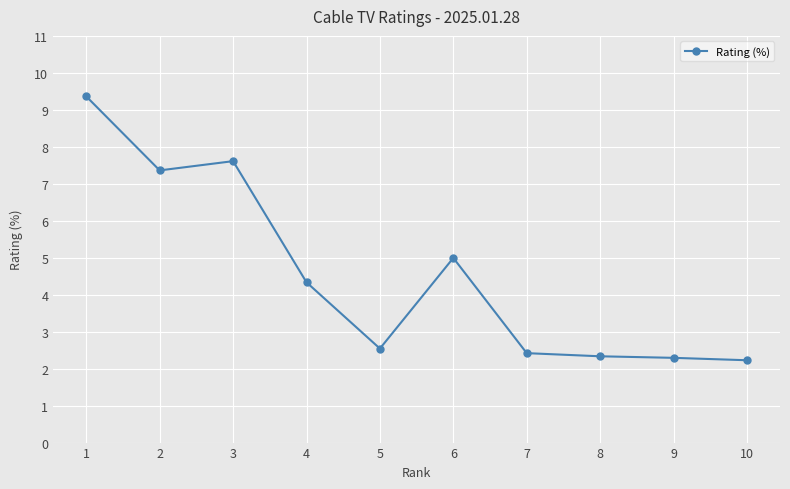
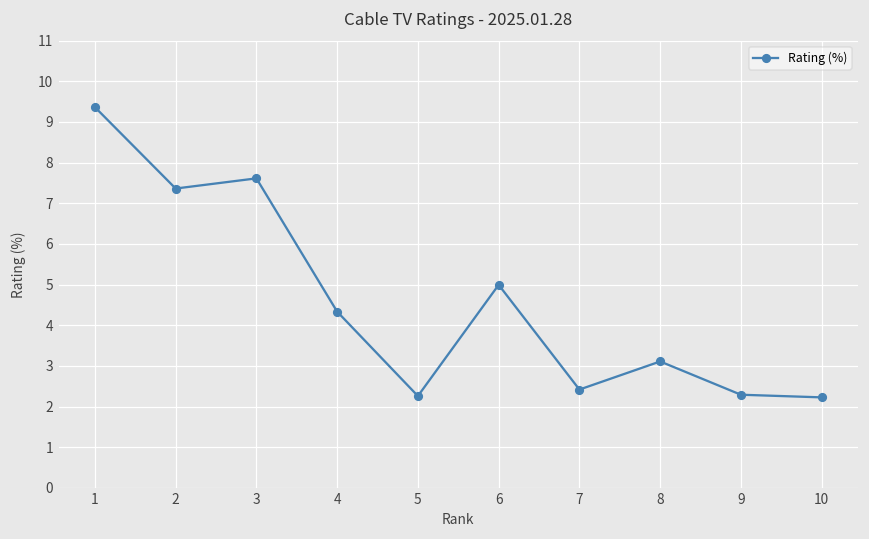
  {
    "1": 9.4,
    "2": 7.4,
    "3": 7.6,
    "4": 4.3,
-   "5": 2.5,
+   "5": 2.3,
    "6": 5.0,
    "7": 2.4,
-   "8": 2.3,
+   "8": 3.1,
    "9": 2.3,
    "10": 2.2
  }
